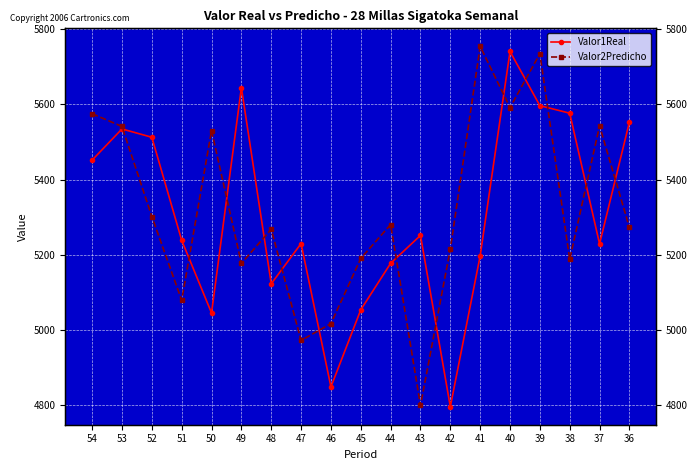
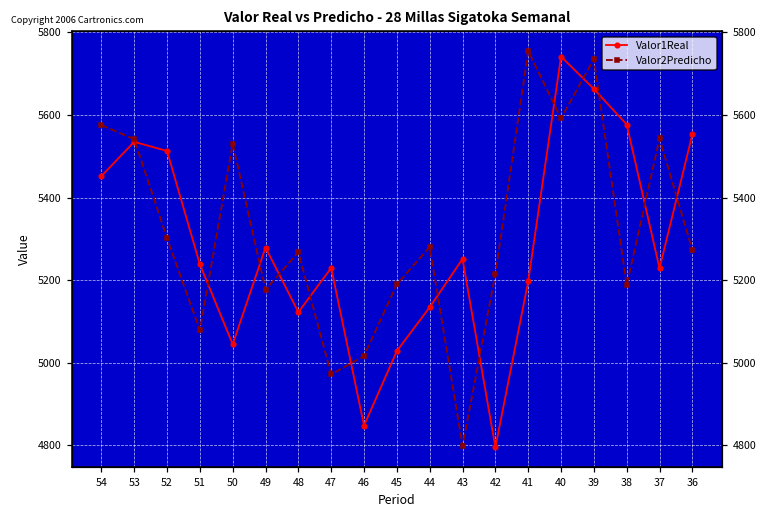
  {
    "Valor1Real": {
      "54": 5450,
      "52": 5510,
      "51": 5240,
      "50": 5040,
-     "49": 5640,
+     "49": 5280,
      "48": 5120,
      "47": 5230,
      "46": 4850,
-     "45": 5050,
-     "44": 5180,
+     "45": 5030,
+     "44": 5130,
      "43": 5250,
      "42": 4800,
      "41": 5200,
      "40": 5740,
-     "39": 5600,
+     "39": 5660,
      "38": 5580,
      "37": 5230,
      "36": 5550
    },
    "Valor2Predicho": {
      "54": 5580,
      "52": 5300,
      "51": 5080,
      "50": 5530,
      "49": 5180,
      "48": 5270,
      "47": 4970,
      "46": 5020,
      "45": 5190,
      "44": 5280,
      "43": 4800,
      "42": 5210,
      "41": 5750,
      "40": 5590,
      "39": 5740,
      "38": 5190,
      "37": 5540,
      "36": 5270
    }
  }
